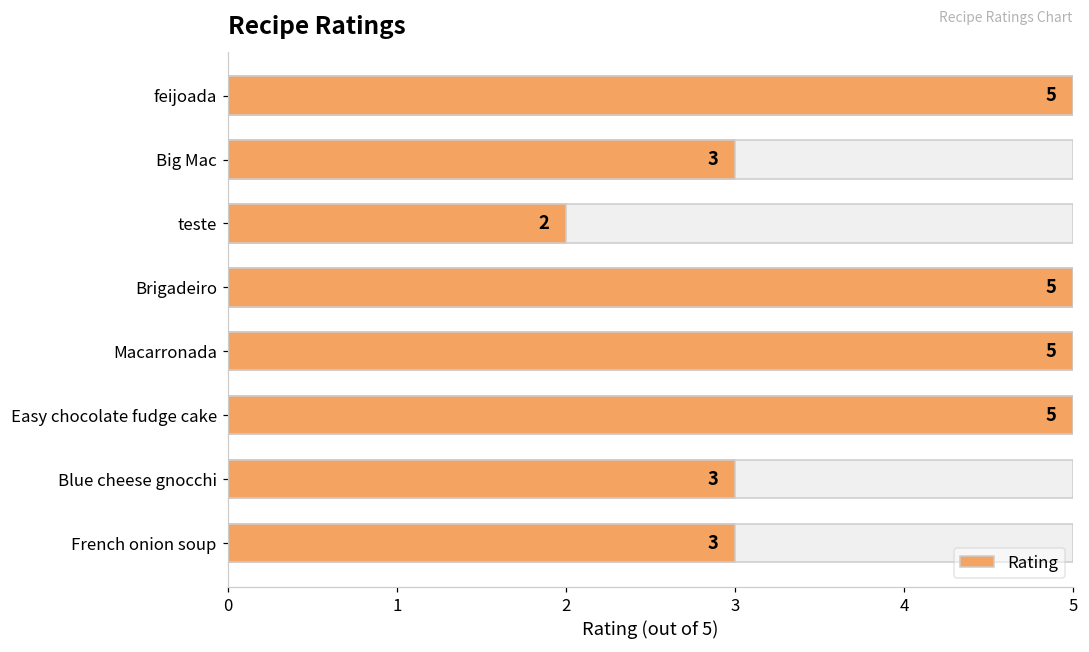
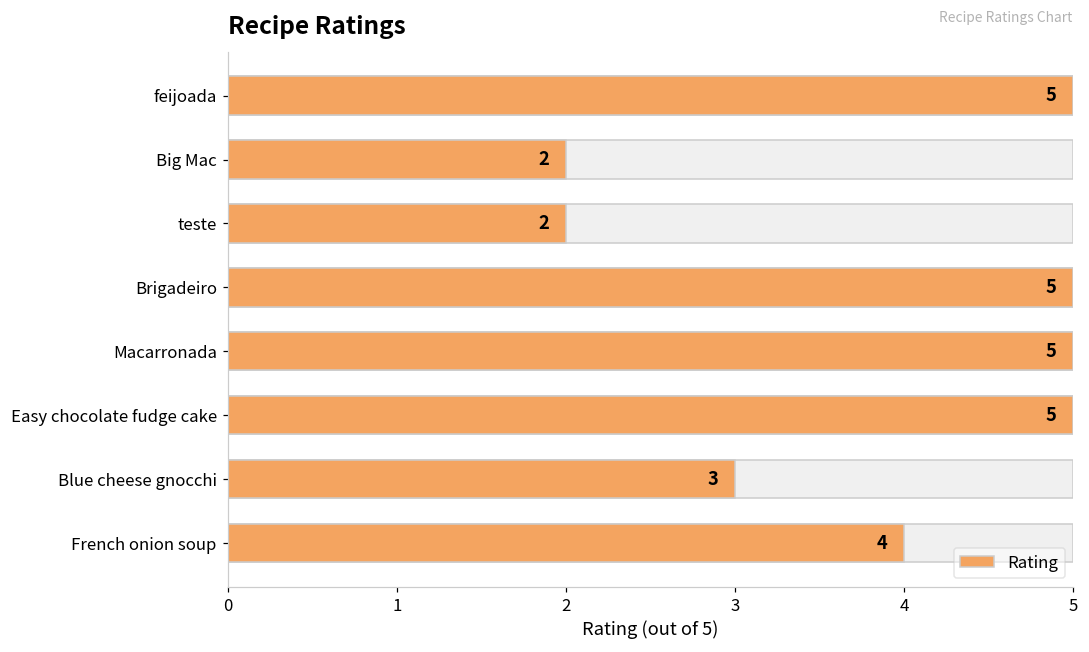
  {
    "Rating": {
      "feijoada": 5,
-     "Big Mac": 3,
+     "Big Mac": 2,
      "Brigadeiro": 5,
      "Macarronada": 5,
      "Easy chocolate fudge cake": 5,
-     "French onion soup": 3
+     "French onion soup": 4
    }
  }
